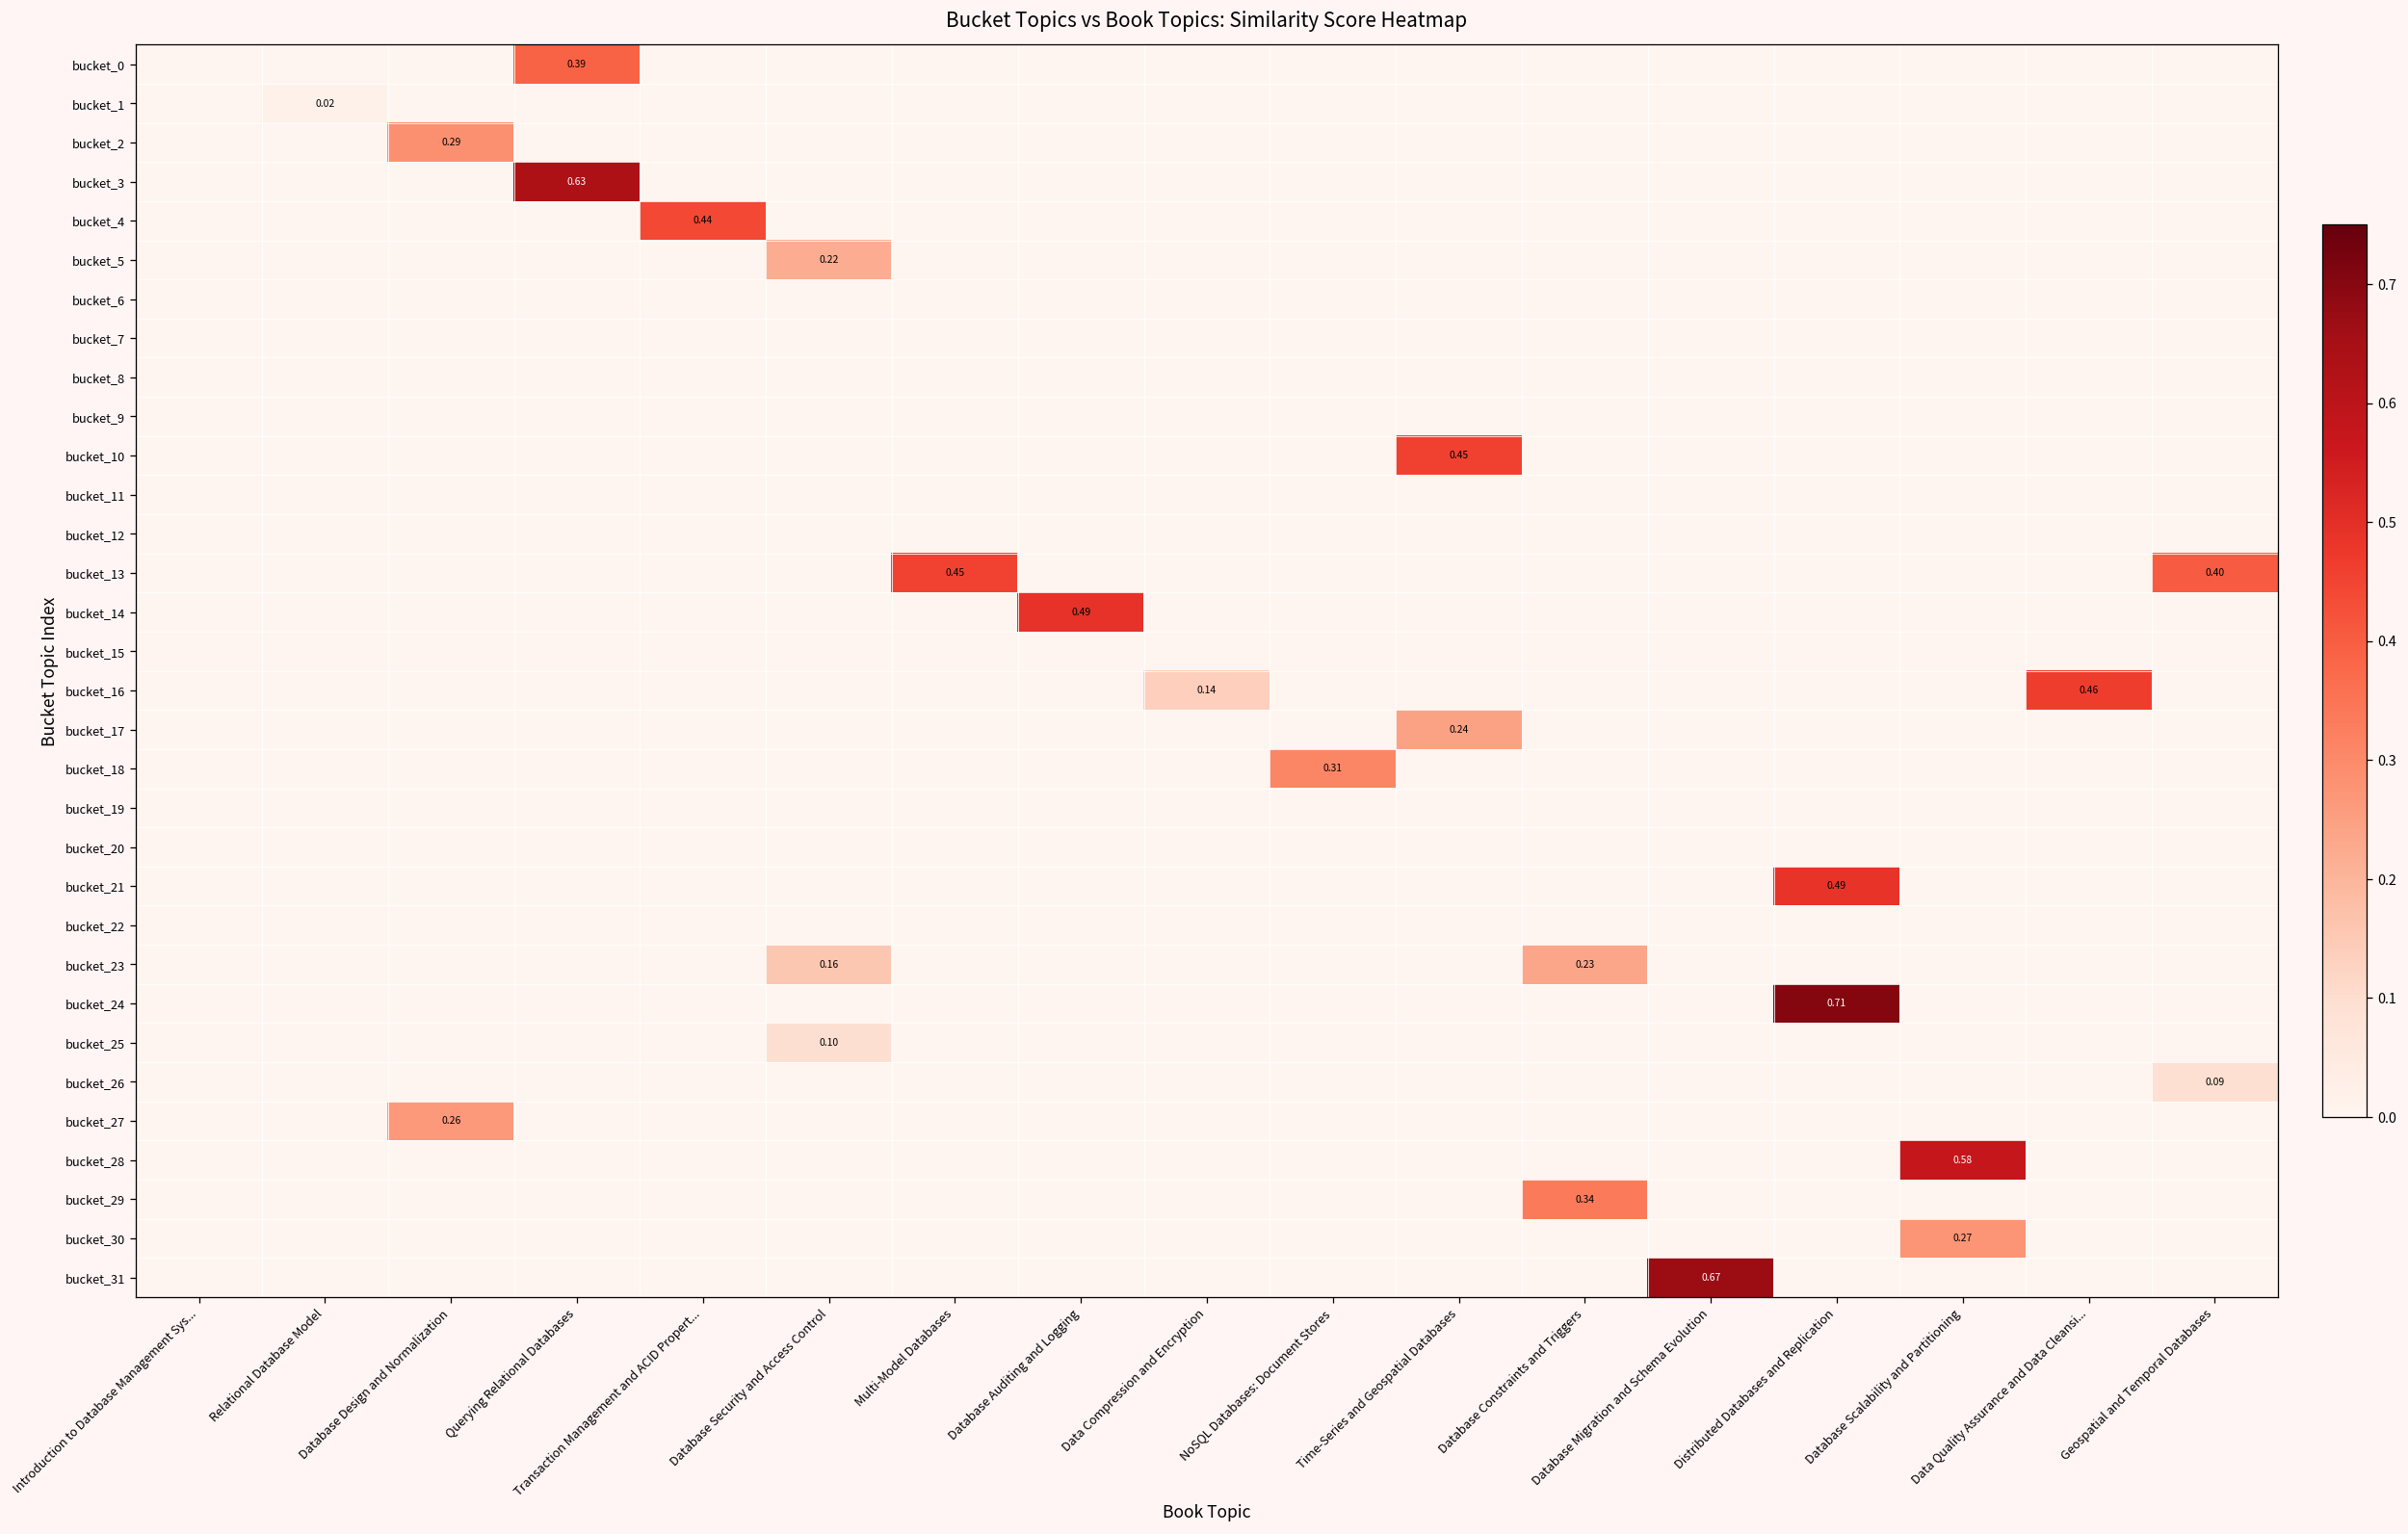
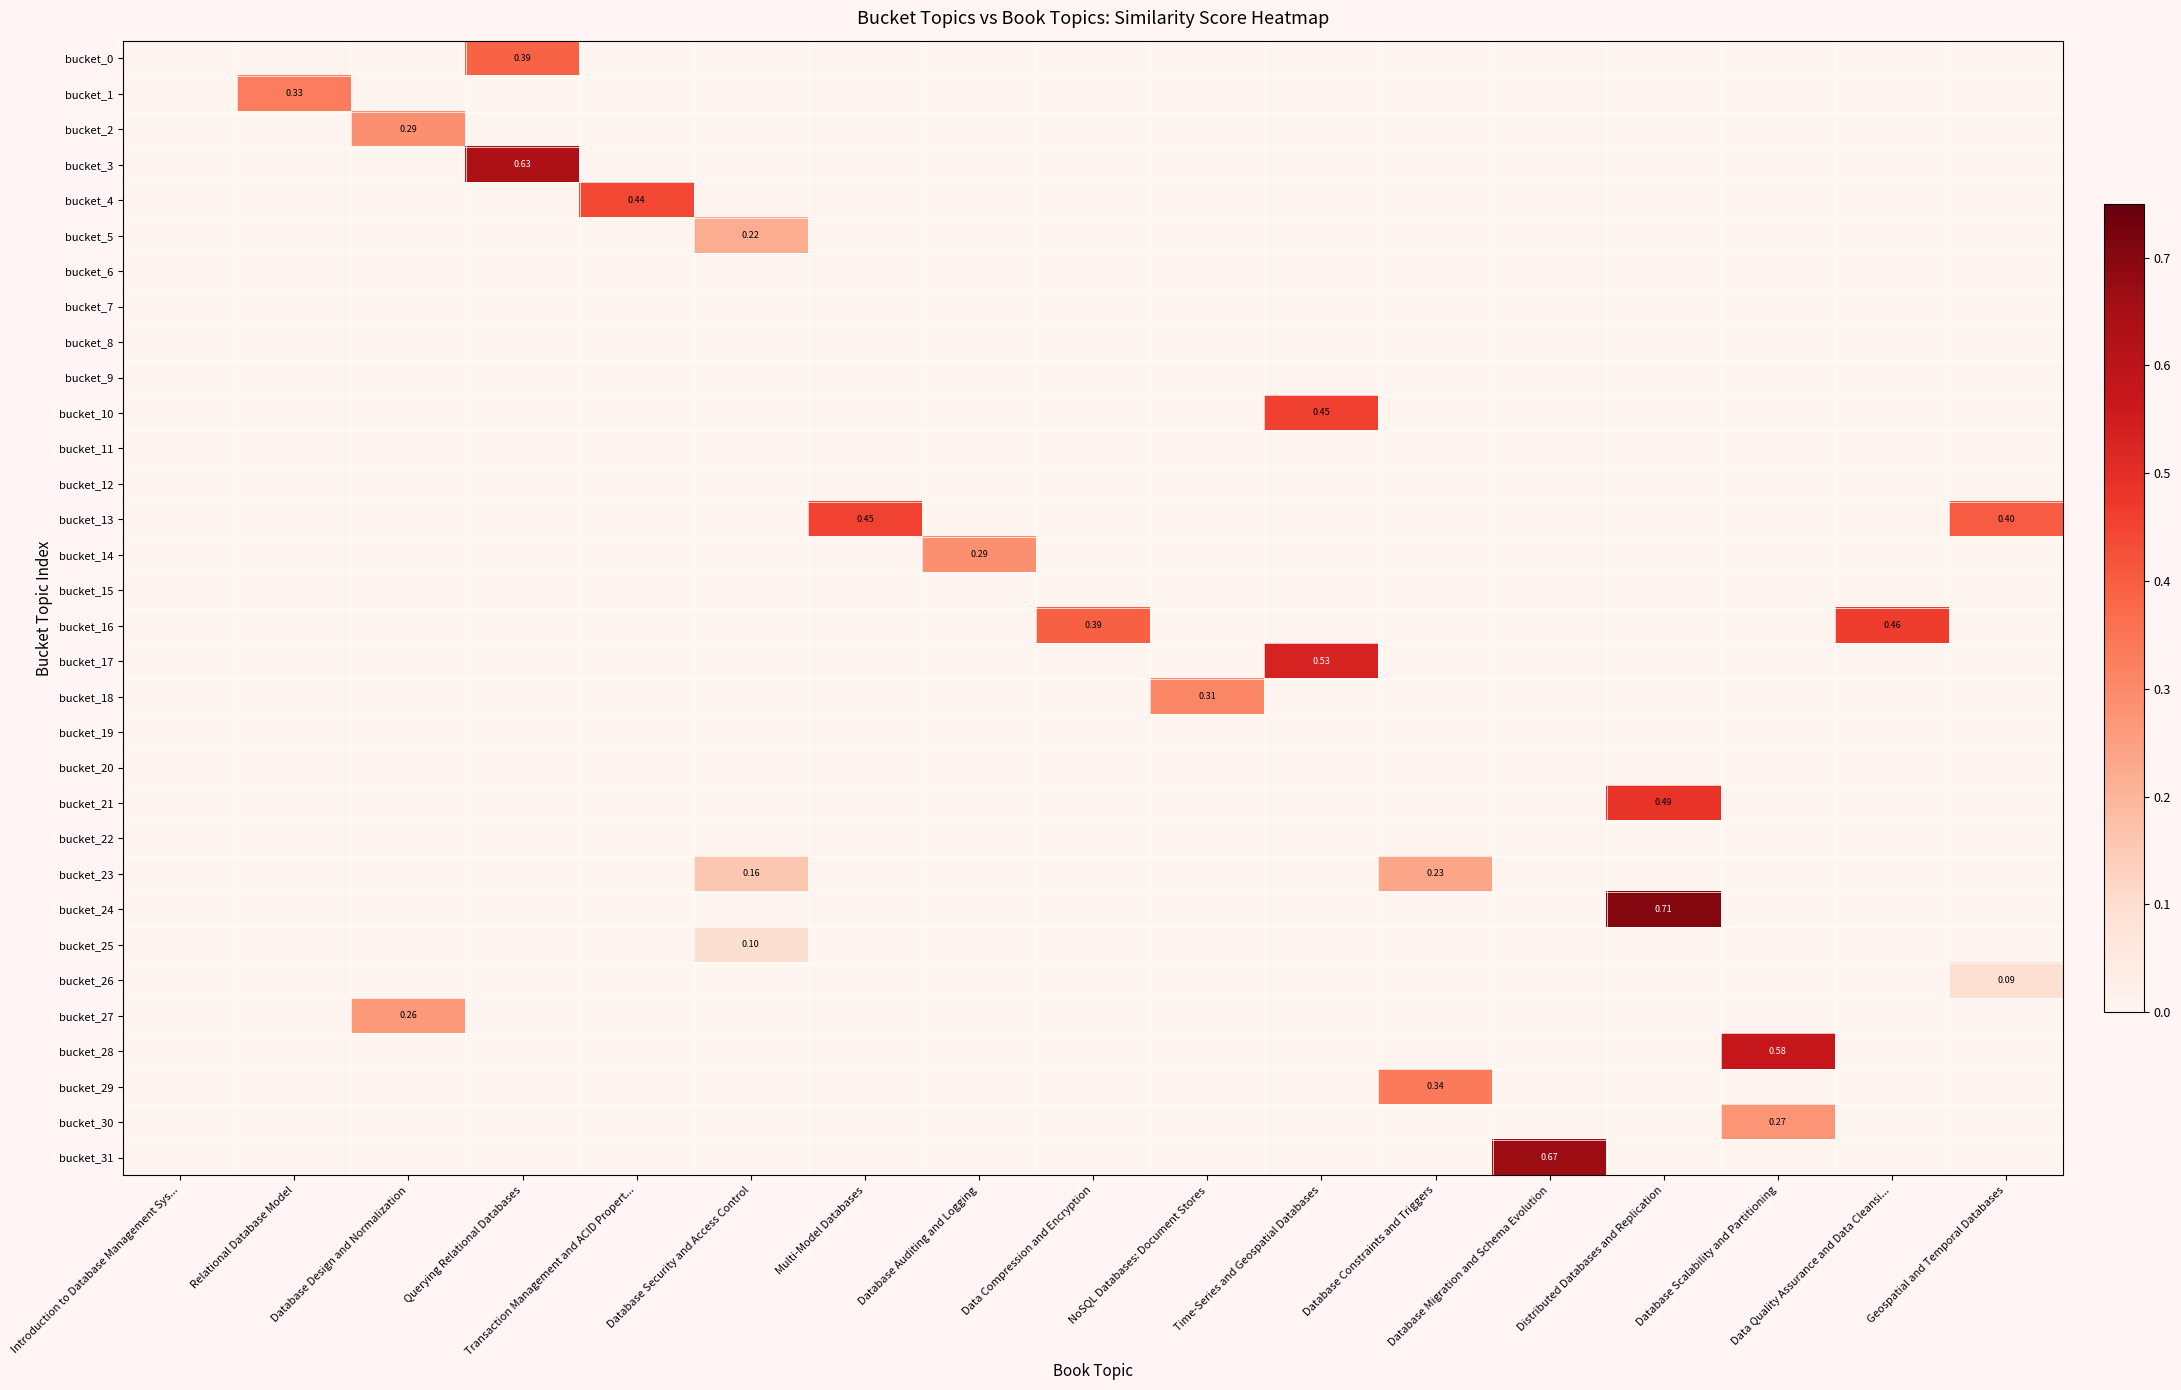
  {
    "bucket_0": {
      "Querying Relational Databases": 0.39
    },
    "bucket_1": {
-     "Relational Database Model": 0.02
+     "Relational Database Model": 0.33
    },
    "bucket_2": {
      "Database Design and Normalization": 0.29
    },
    "bucket_3": {
      "Querying Relational Databases": 0.63
    },
    "bucket_4": {
      "Transaction Management and ACID Propert...": 0.44
    },
    "bucket_5": {
      "Database Security and Access Control": 0.22
    },
    "bucket_10": {
      "Time-Series and Geospatial Databases": 0.45
    },
    "bucket_13": {
      "Multi-Model Databases": 0.45,
      "Geospatial and Temporal Databases": 0.40
    },
    "bucket_14": {
-     "Database Auditing and Logging": 0.49
+     "Database Auditing and Logging": 0.29
    },
    "bucket_16": {
-     "Data Compression and Encryption": 0.14,
+     "Data Compression and Encryption": 0.39,
      "Data Quality Assurance and Data Cleansi...": 0.46
    },
    "bucket_17": {
-     "Time-Series and Geospatial Databases": 0.24
+     "Time-Series and Geospatial Databases": 0.53
    },
    "bucket_18": {
      "NoSQL Databases: Document Stores": 0.31
    },
    "bucket_21": {
      "Distributed Databases and Replication": 0.49
    },
    "bucket_23": {
      "Database Security and Access Control": 0.16,
      "Database Constraints and Triggers": 0.23
    },
    "bucket_24": {
      "Distributed Databases and Replication": 0.71
    },
    "bucket_25": {
      "Database Security and Access Control": 0.10
    },
    "bucket_26": {
      "Geospatial and Temporal Databases": 0.09
    },
    "bucket_27": {
      "Database Design and Normalization": 0.26
    },
    "bucket_28": {
      "Database Scalability and Partitioning": 0.58
    },
    "bucket_29": {
      "Database Constraints and Triggers": 0.34
    },
    "bucket_30": {
      "Database Scalability and Partitioning": 0.27
    },
    "bucket_31": {
      "Database Migration and Schema Evolution": 0.67
    }
  }
